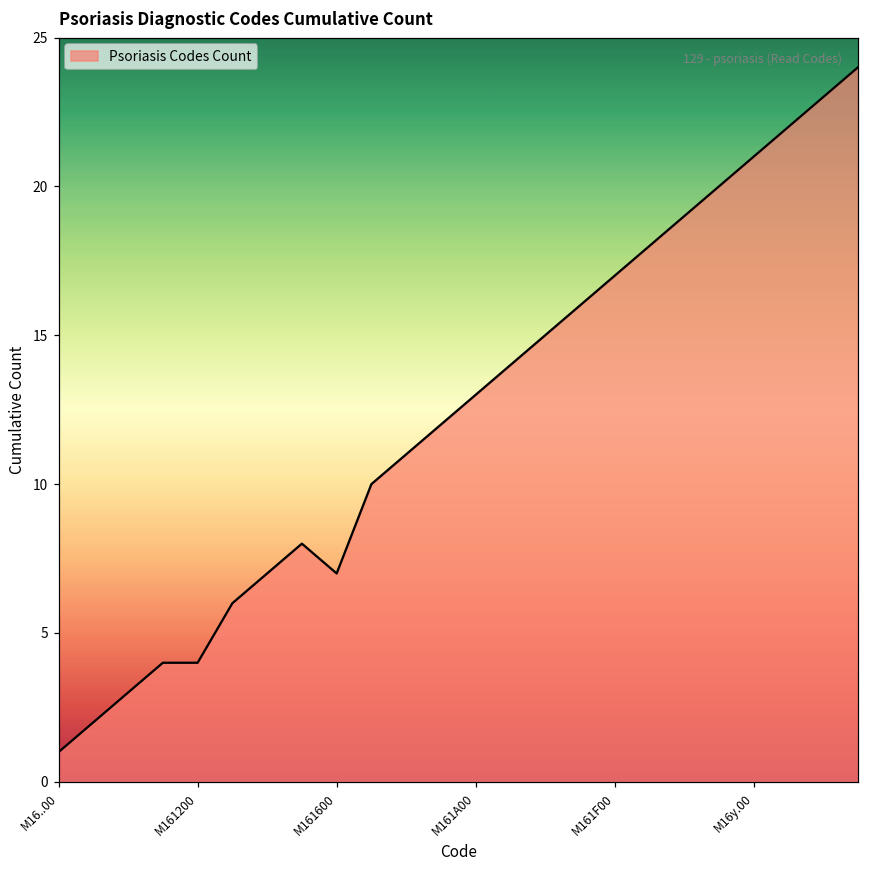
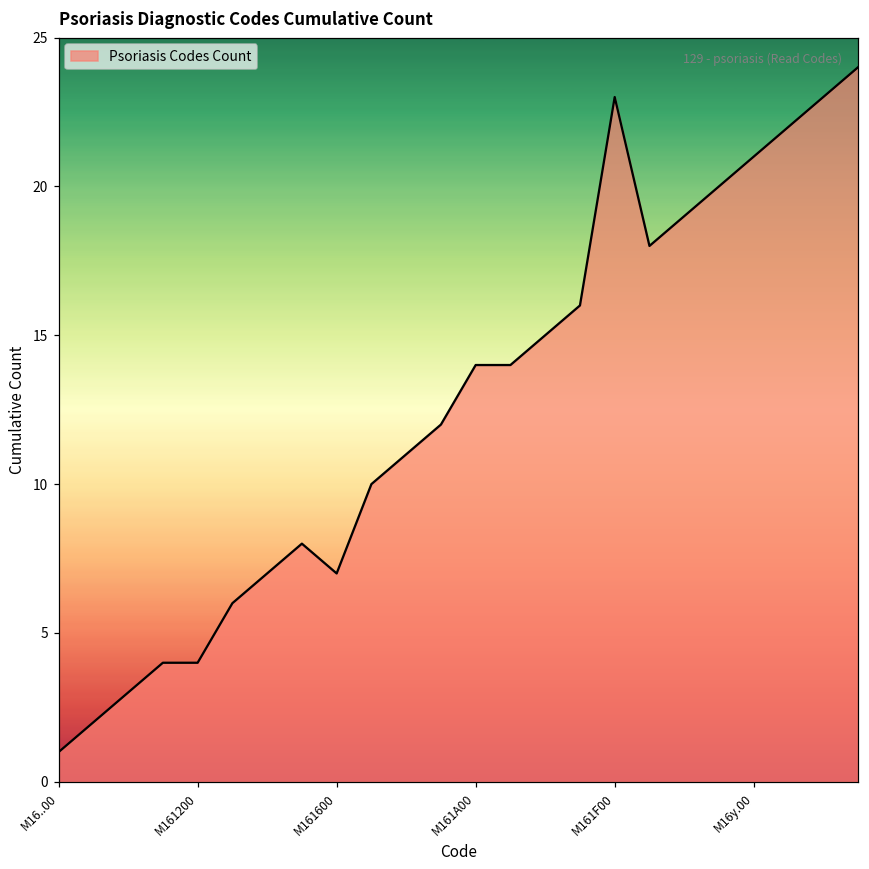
  {
    "M16..00": 1,
    "M161200": 4,
    "M161600": 7,
-   "M161A00": 13,
-   "M161F00": 17,
+   "M161A00": 14,
+   "M161F00": 23,
    "M16y.00": 21
  }
